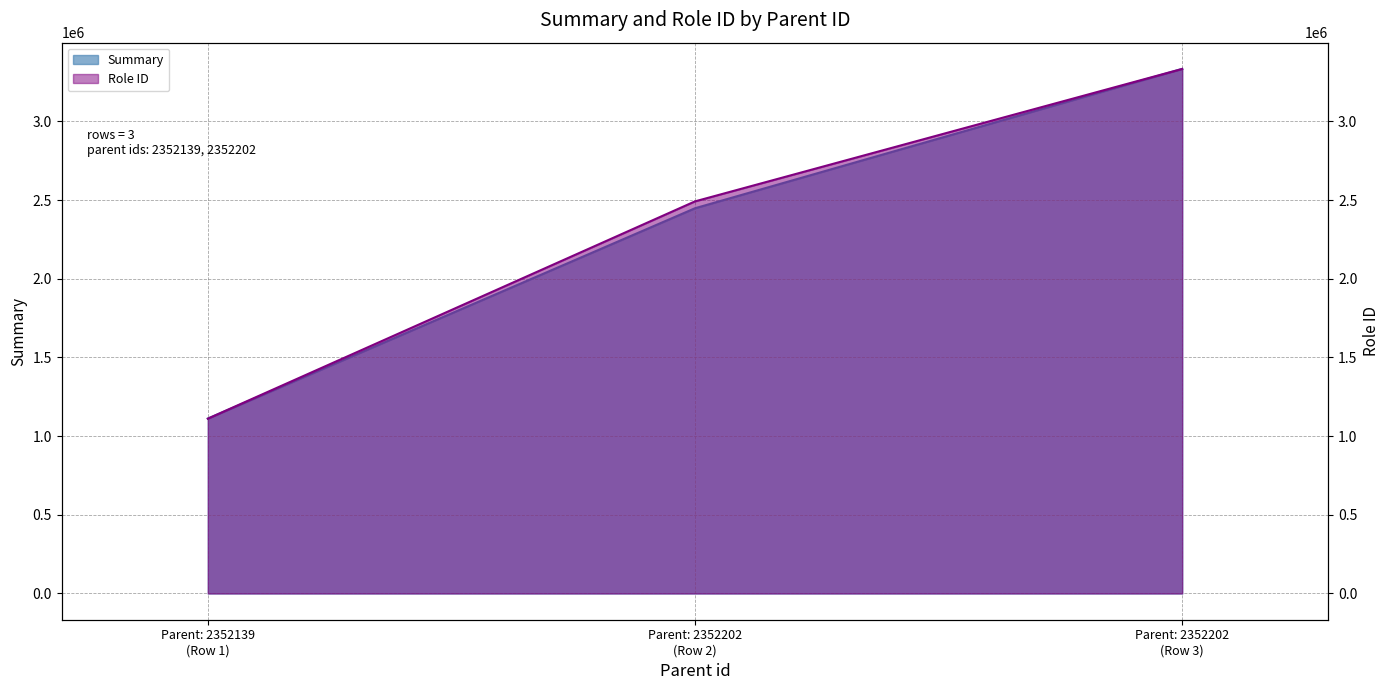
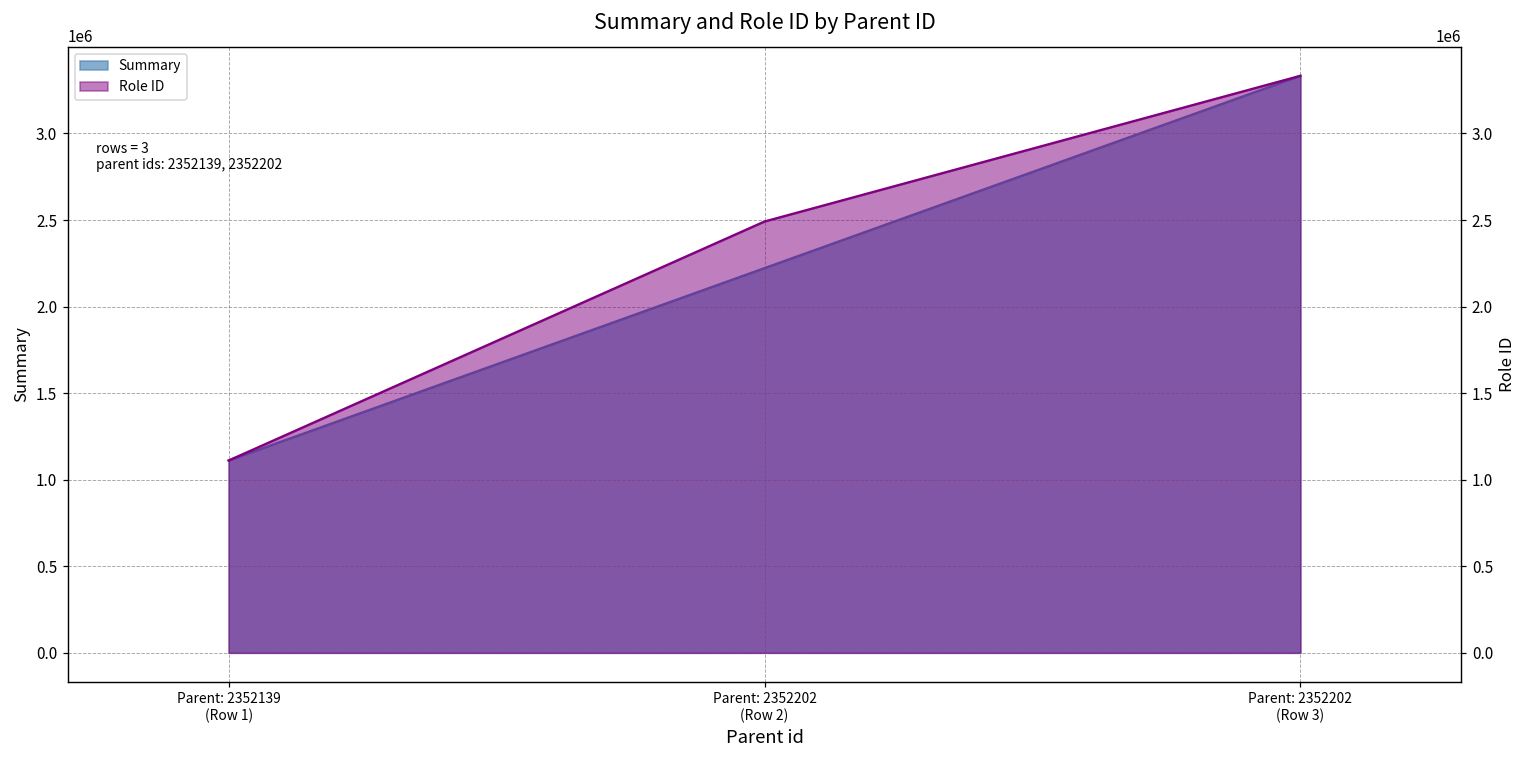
  {
    "Summary": {
      "Parent: 2352139 (Row 1)": 1110000,
-     "Parent: 2352202 (Row 2)": 2450000,
+     "Parent: 2352202 (Row 2)": 2220000,
      "Parent: 2352202 (Row 3)": 3330000
    },
    "Role ID": {
      "Parent: 2352139 (Row 1)": 1110000,
      "Parent: 2352202 (Row 2)": 2490000,
      "Parent: 2352202 (Row 3)": 3330000
    }
  }
